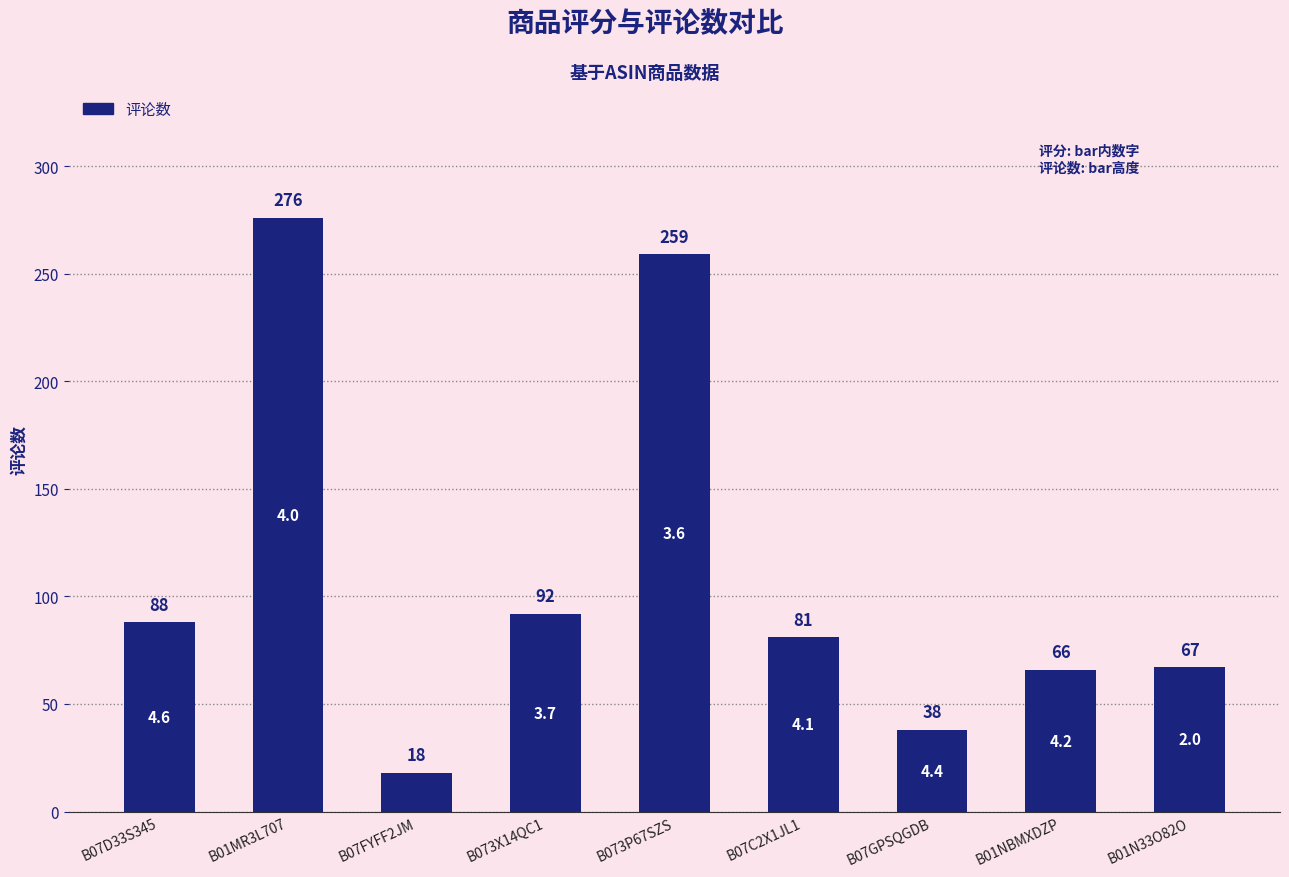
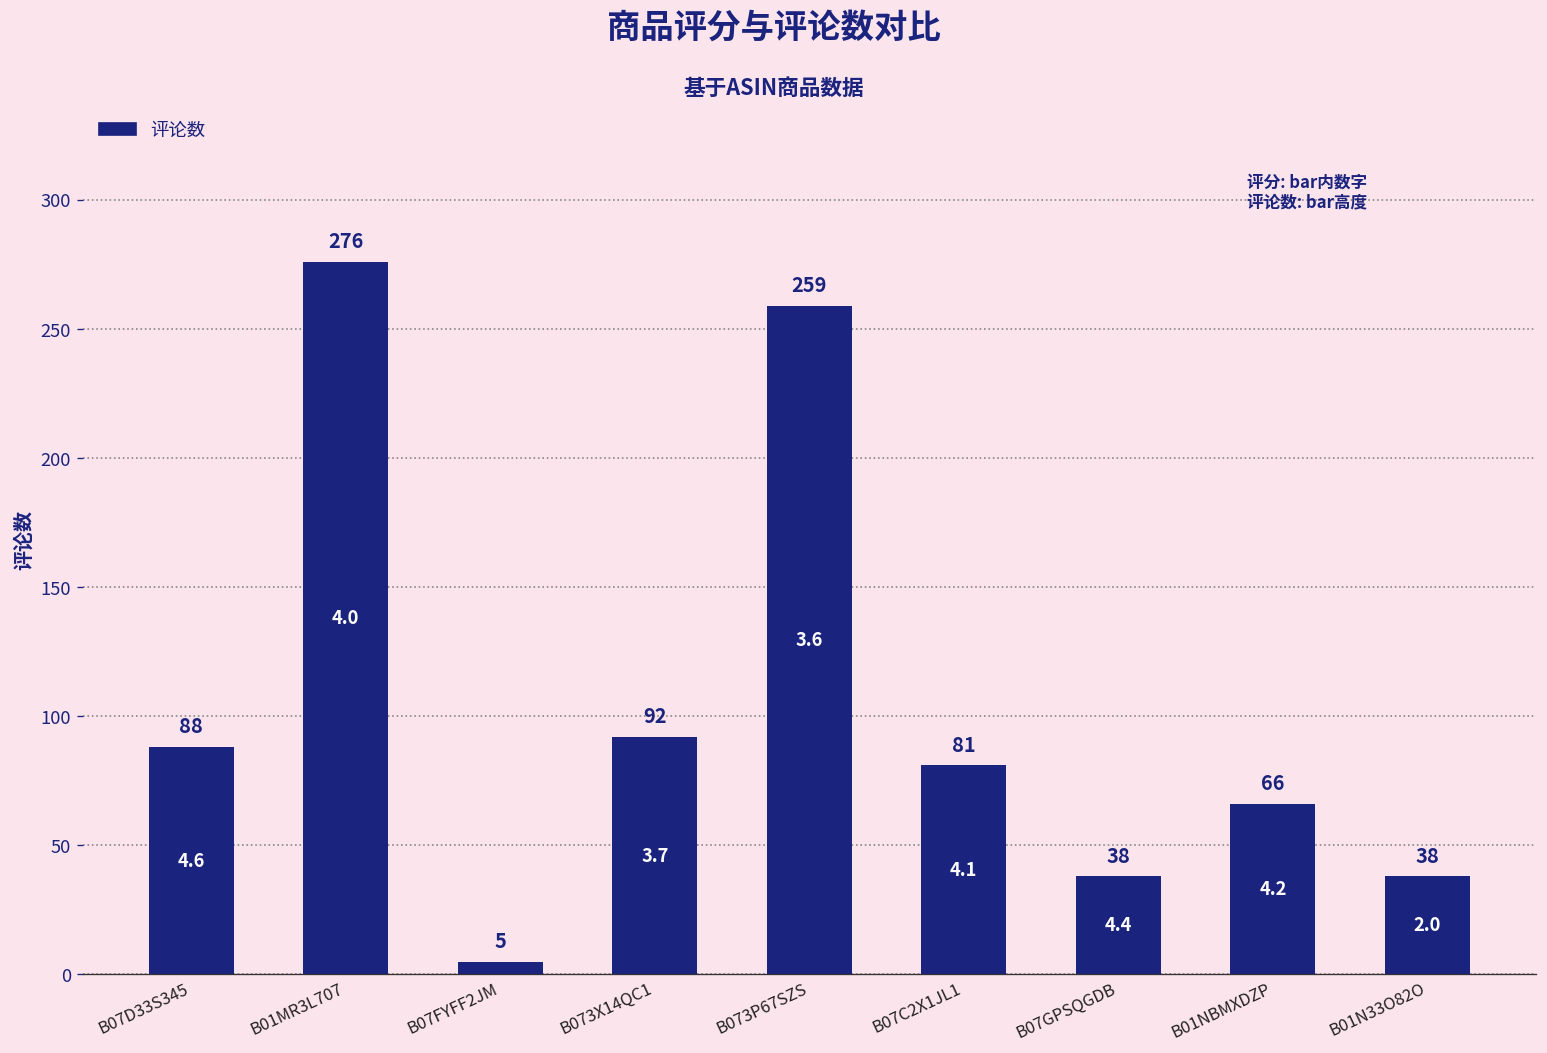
  {
    "B07D33S345": 88,
    "B01MR3L707": 276,
-   "B07FYFF2JM": 18,
+   "B07FYFF2JM": 5,
    "B073X14QC1": 92,
    "B073P67SZS": 259,
    "B07C2X1JL1": 81,
    "B07GPSQGDB": 38,
    "B01NBMXDZP": 66,
-   "B01N33O82O": 67
+   "B01N33O82O": 38
  }
